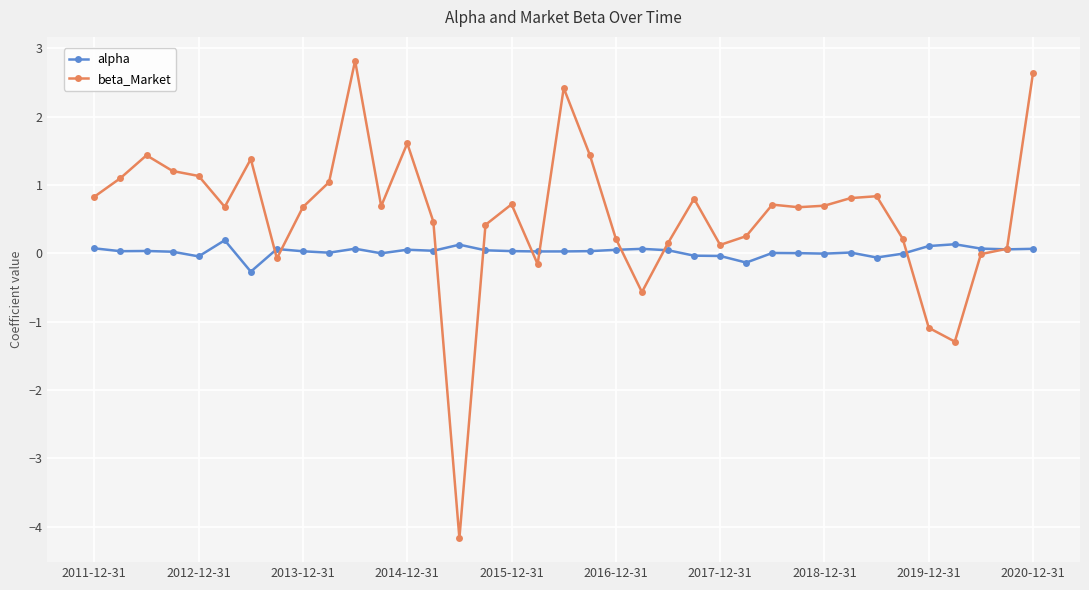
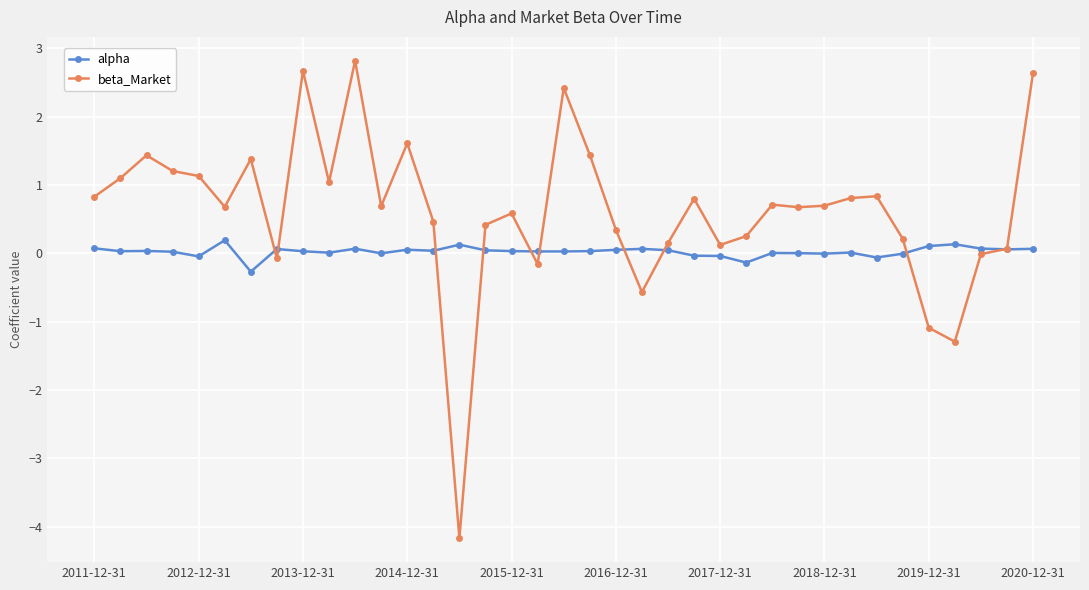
  {
    "alpha": {
      "2011-12-31": 0.1,
      "2012-12-31": 0.0,
      "2013-12-31": 0.0,
      "2014-12-31": 0.1,
      "2015-12-31": 0.0,
      "2016-12-31": 0.1,
      "2017-12-31": 0.0,
      "2018-12-31": 0.0,
      "2019-12-31": 0.1,
      "2020-12-31": 0.1
    },
    "beta_Market": {
      "2011-12-31": 0.8,
      "2012-12-31": 1.1,
-     "2013-12-31": 0.7,
+     "2013-12-31": 2.7,
      "2014-12-31": 1.6,
-     "2015-12-31": 0.7,
-     "2016-12-31": 0.2,
+     "2015-12-31": 0.6,
+     "2016-12-31": 0.3,
      "2017-12-31": 0.1,
      "2018-12-31": 0.7,
      "2019-12-31": -1.1,
      "2020-12-31": 2.6
    }
  }
